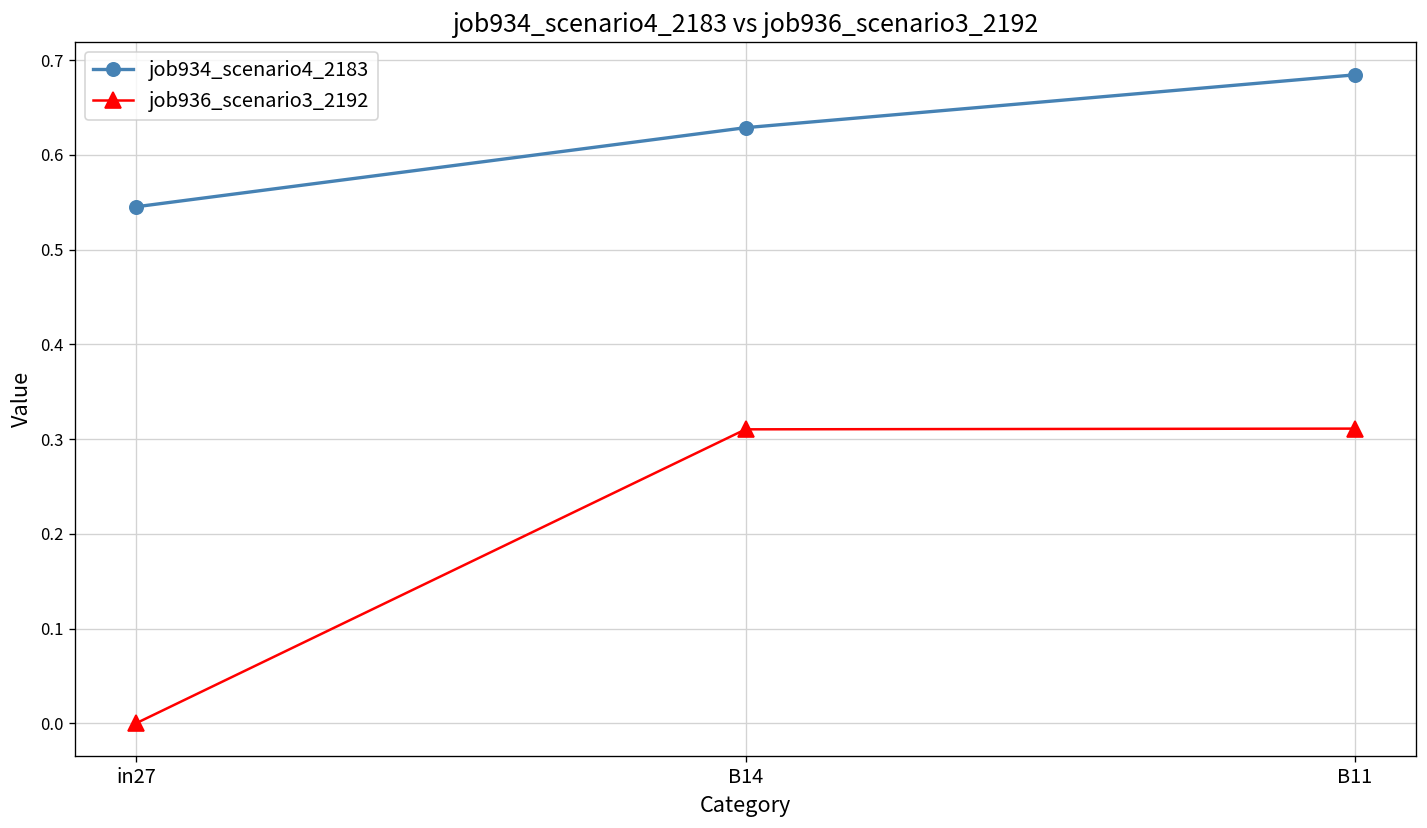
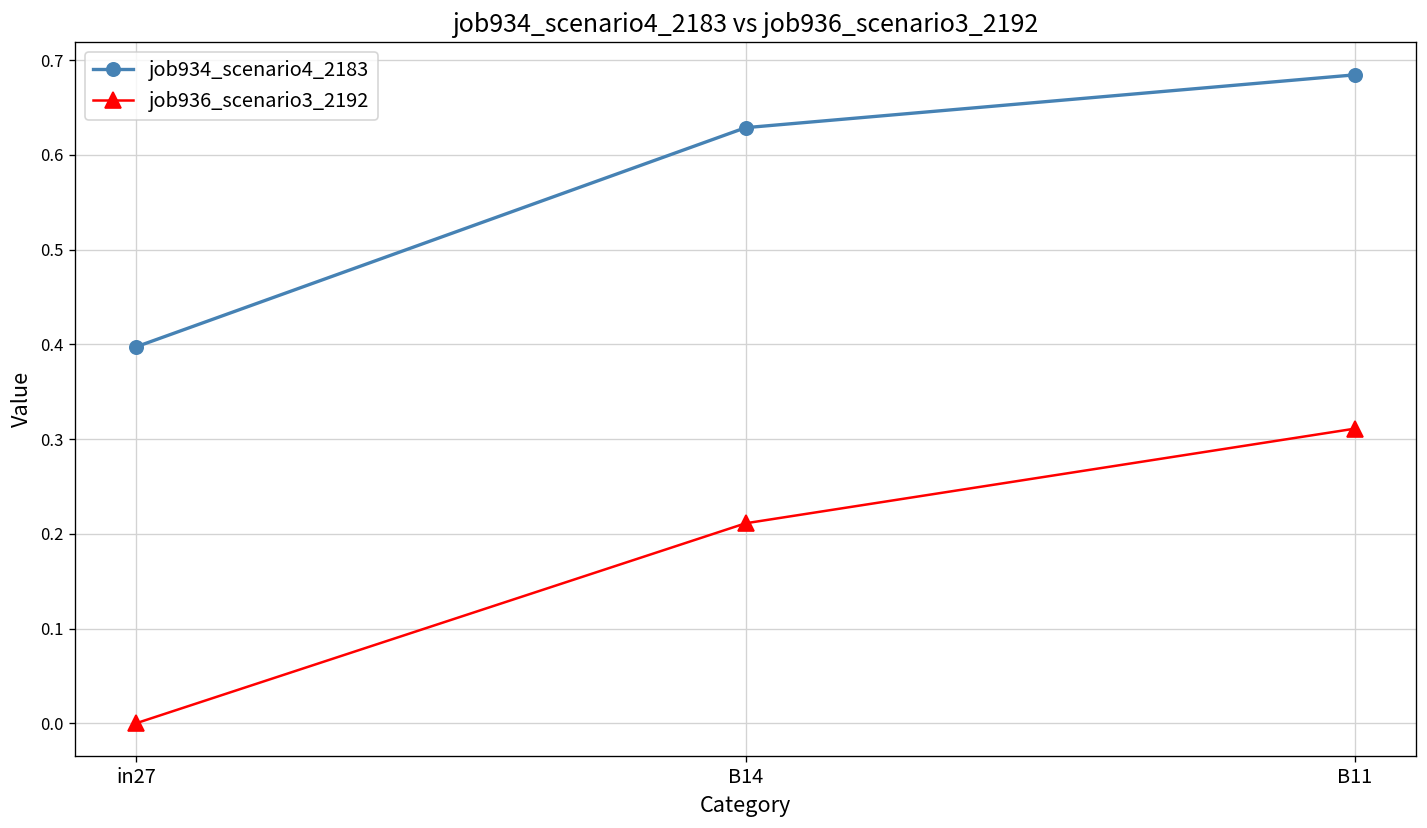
  {
    "job934_scenario4_2183": {
-     "in27": 0.55,
+     "in27": 0.40,
      "B14": 0.63,
      "B11": 0.68
    },
    "job936_scenario3_2192": {
      "in27": 0.00,
-     "B14": 0.31,
+     "B14": 0.21,
      "B11": 0.31
    }
  }
